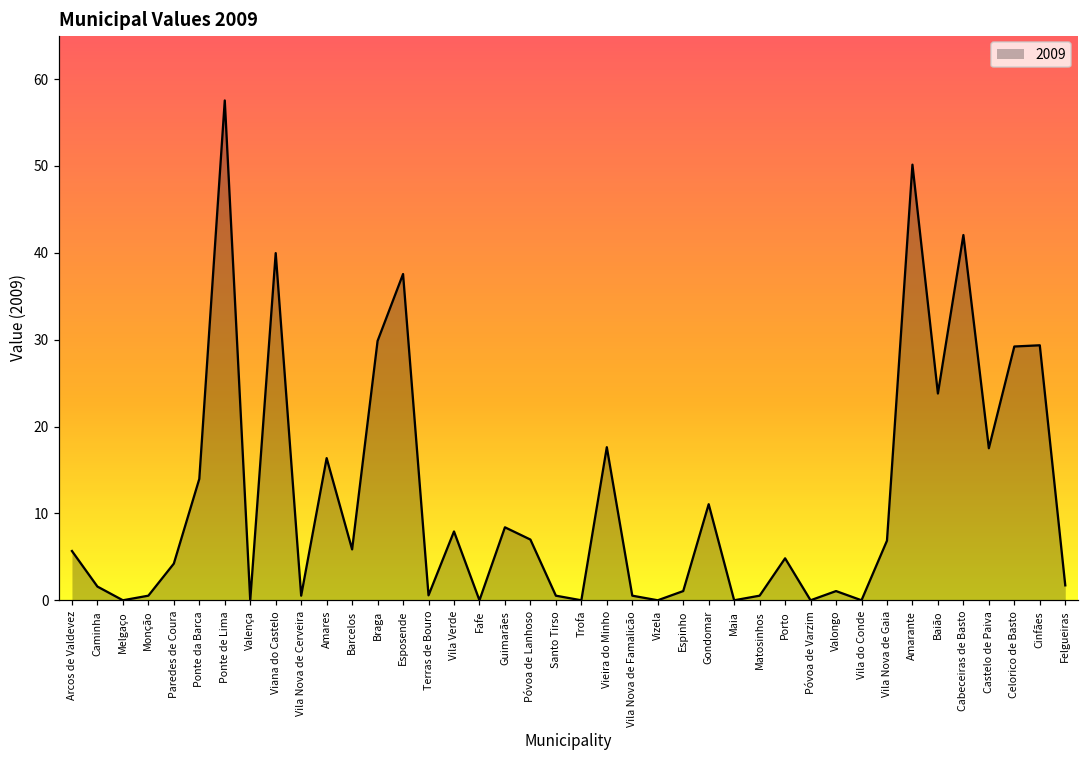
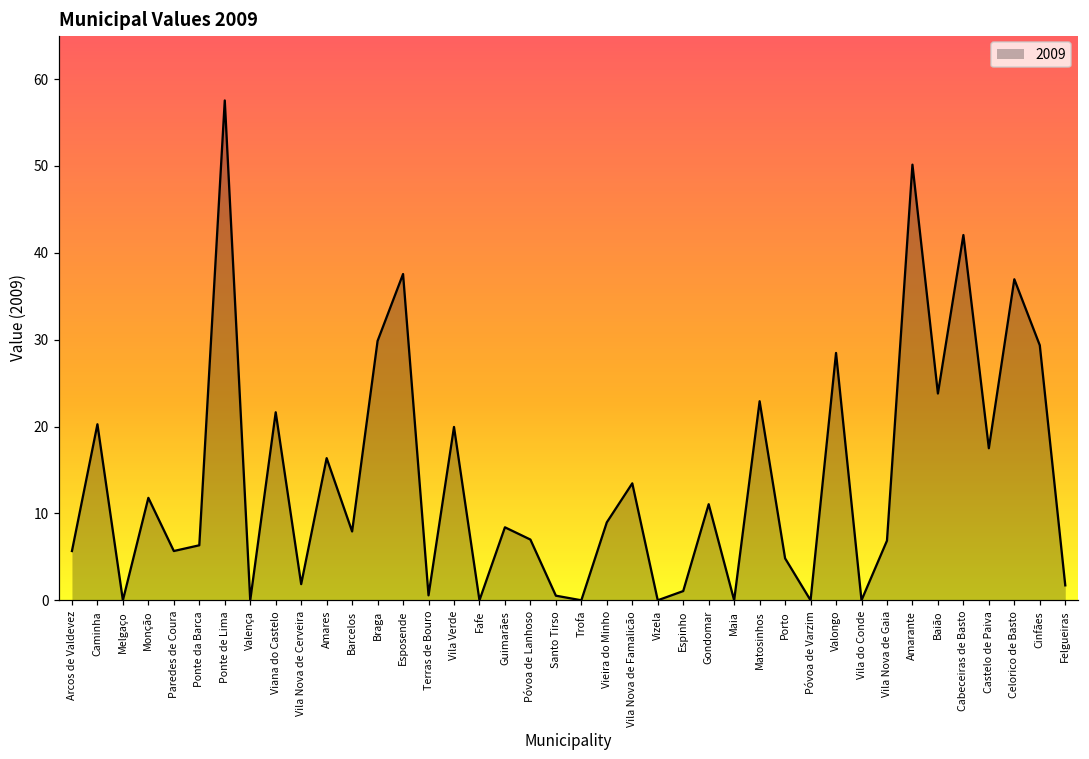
  {
    "Arcos de Valdevez": 6,
-   "Caminha": 2,
+   "Caminha": 20,
    "Melgaço": 0,
-   "Monção": 1,
-   "Paredes de Coura": 4,
-   "Ponte da Barca": 14,
+   "Monção": 12,
+   "Paredes de Coura": 6,
+   "Ponte da Barca": 6,
    "Ponte de Lima": 58,
    "Valença": 0,
-   "Viana do Castelo": 40,
-   "Vila Nova de Cerveira": 1,
+   "Viana do Castelo": 22,
+   "Vila Nova de Cerveira": 2,
    "Amares": 16,
-   "Barcelos": 6,
+   "Barcelos": 8,
    "Braga": 30,
    "Esposende": 38,
    "Terras de Bouro": 1,
-   "Vila Verde": 8,
+   "Vila Verde": 20,
    "Fafe": 0,
    "Guimarães": 8,
    "Póvoa de Lanhoso": 7,
    "Santo Tirso": 1,
    "Trofa": 0,
-   "Vieira do Minho": 18,
-   "Vila Nova de Famalicão": 1,
+   "Vieira do Minho": 9,
+   "Vila Nova de Famalicão": 13,
    "Vizela": 0,
    "Espinho": 1,
    "Gondomar": 11,
    "Maia": 0,
-   "Matosinhos": 1,
+   "Matosinhos": 23,
    "Porto": 5,
    "Póvoa de Varzim": 0,
-   "Valongo": 1,
+   "Valongo": 28,
    "Vila do Conde": 0,
    "Vila Nova de Gaia": 7,
    "Amarante": 50,
    "Baião": 24,
    "Cabeceiras de Basto": 42,
    "Castelo de Paiva": 18,
-   "Celorico de Basto": 29,
+   "Celorico de Basto": 37,
    "Cinfães": 29,
    "Felgueiras": 2
  }
